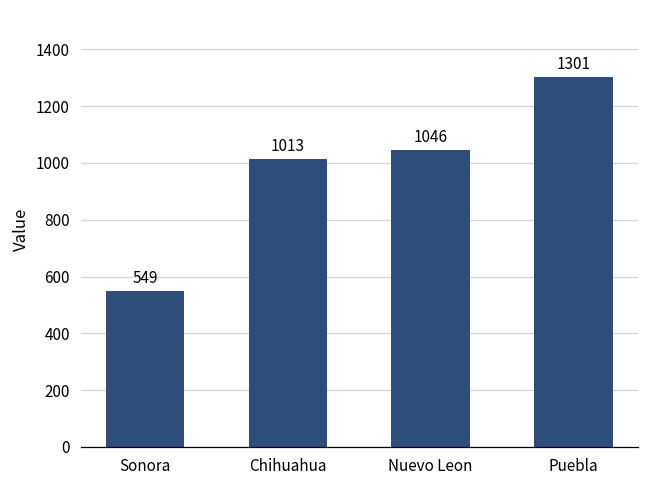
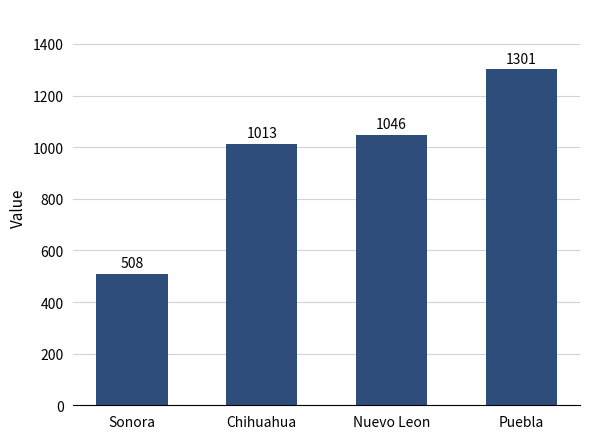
  {
-   "Sonora": 549,
+   "Sonora": 508,
    "Chihuahua": 1013,
    "Nuevo Leon": 1046,
    "Puebla": 1301
  }
